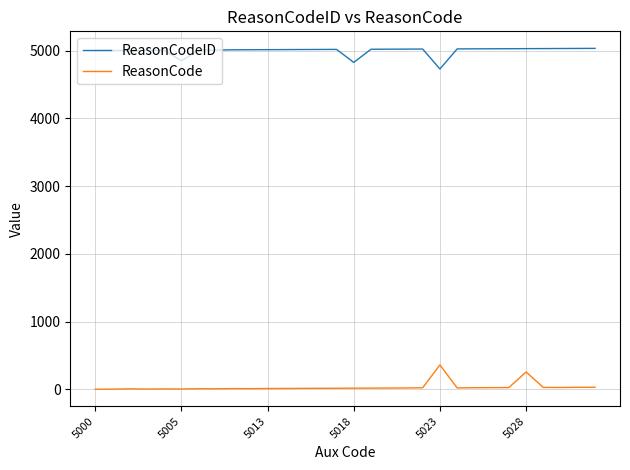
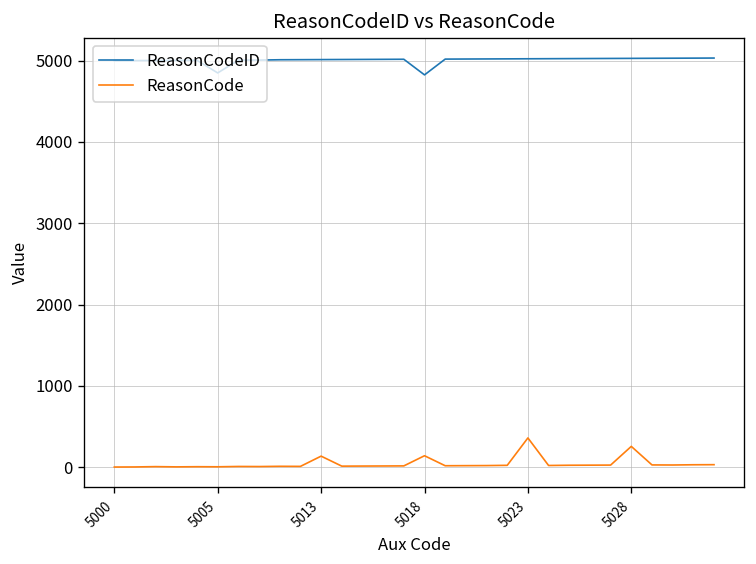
  {
    "ReasonCodeID": {
      "5013": 5000,
      "5018": 4800,
-     "5023": 4700,
+     "5023": 5000,
      "5028": 5000
    },
    "ReasonCode": {
      "5000": 0,
      "5005": 0,
-     "5013": 0,
-     "5018": 0,
+     "5013": 100,
+     "5018": 100,
      "5023": 400,
      "5028": 300
    }
  }
